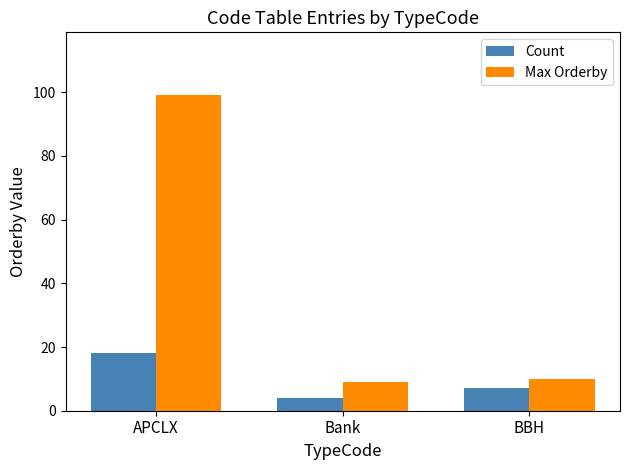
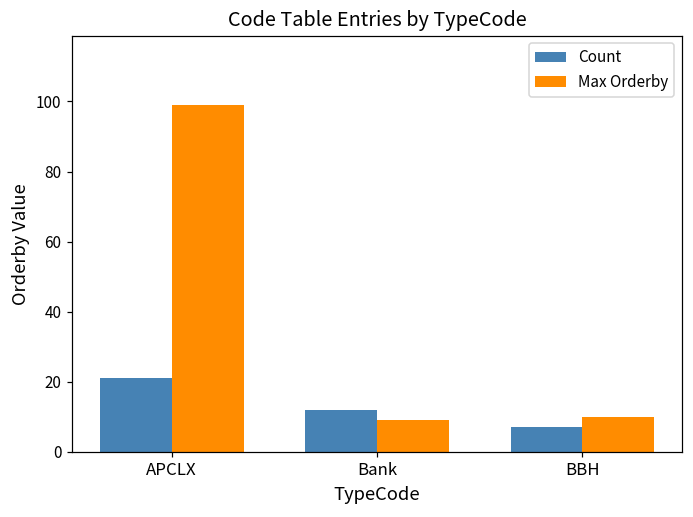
  {
    "Count": {
-     "APCLX": 18,
-     "Bank": 4,
+     "APCLX": 21,
+     "Bank": 12,
      "BBH": 7
    },
    "Max Orderby": {
      "APCLX": 99,
      "Bank": 9,
      "BBH": 10
    }
  }
